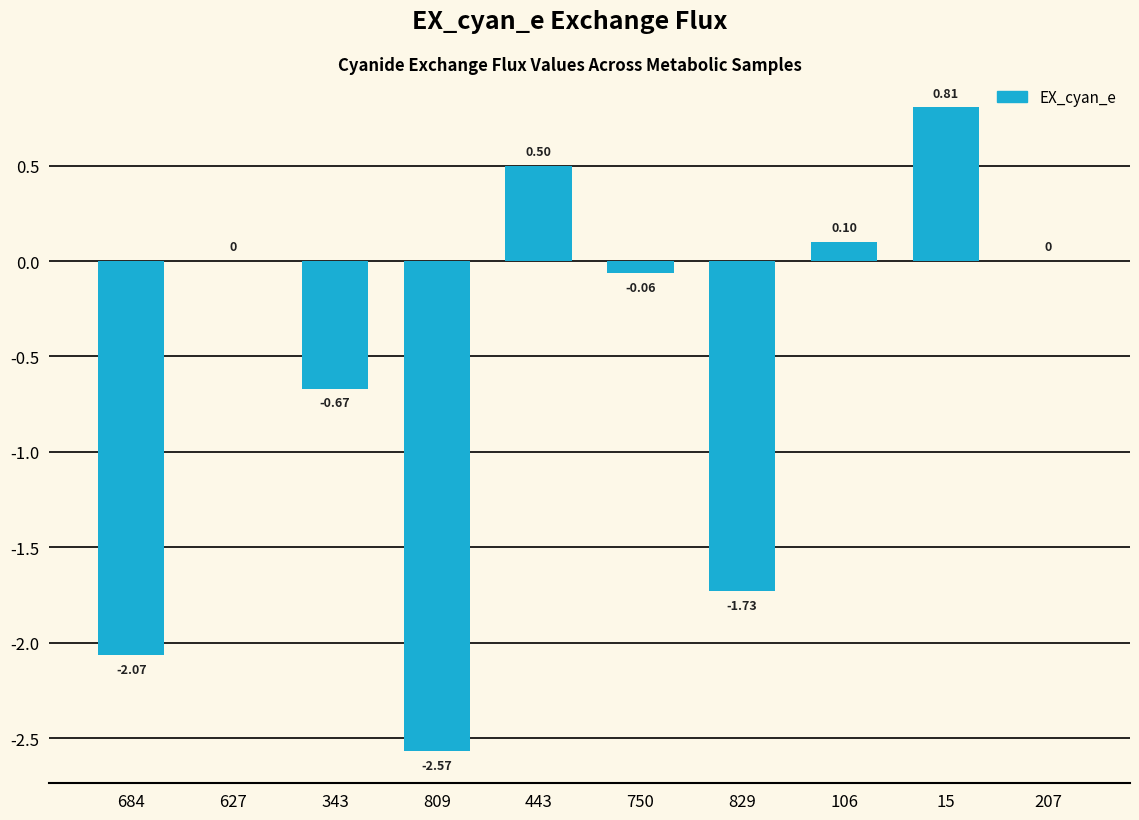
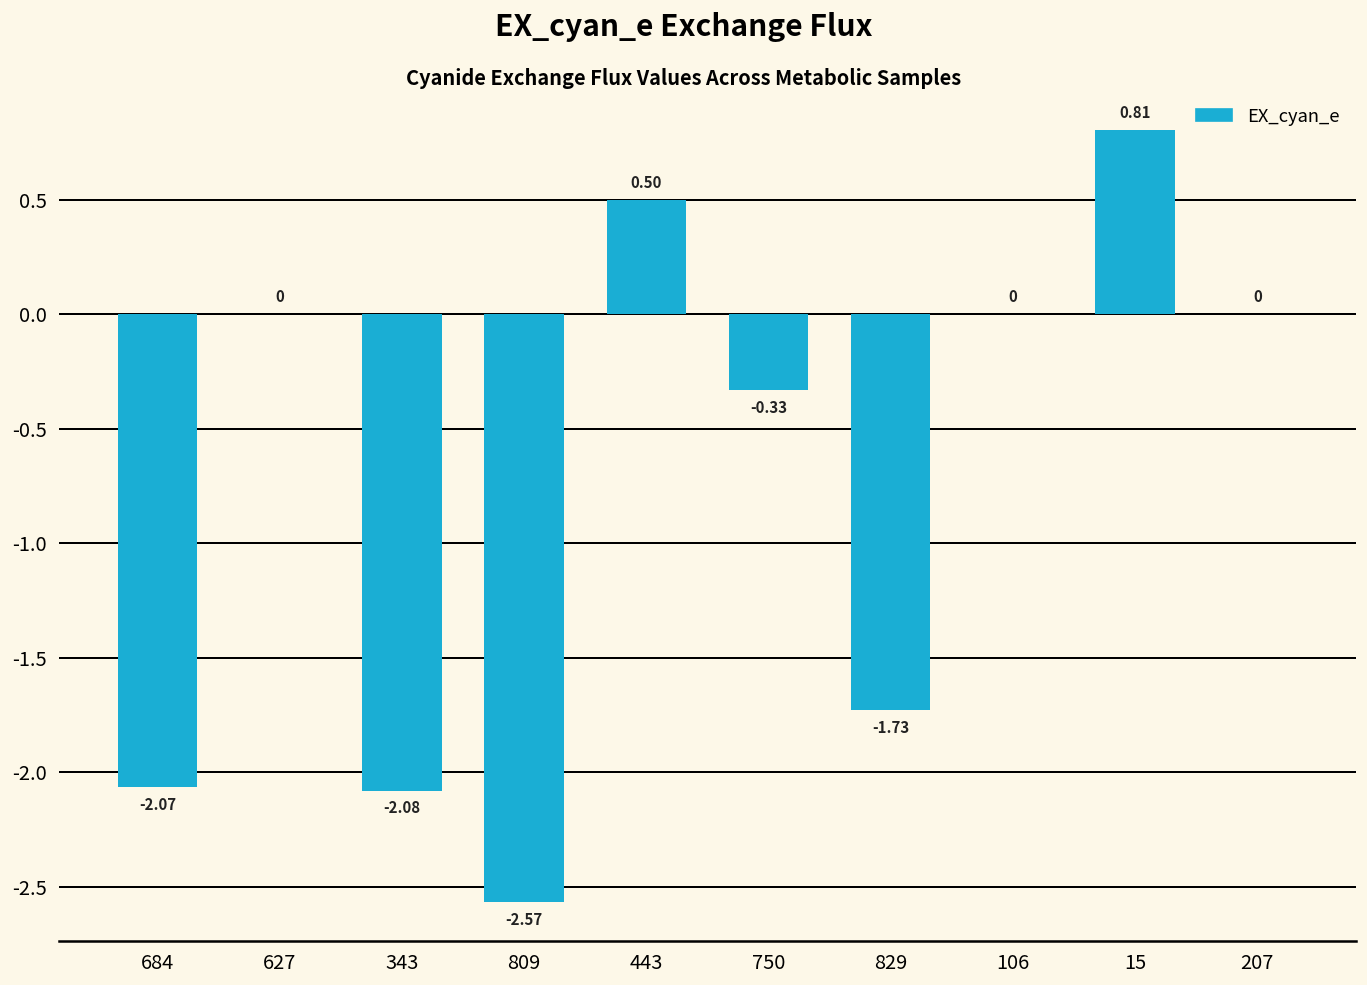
  {
    "684": -2.07,
    "627": 0,
-   "343": -0.67,
+   "343": -2.08,
    "809": -2.57,
    "443": 0.50,
-   "750": -0.06,
+   "750": -0.33,
    "829": -1.73,
-   "106": 0.10,
+   "106": 0,
    "15": 0.81,
    "207": 0
  }
